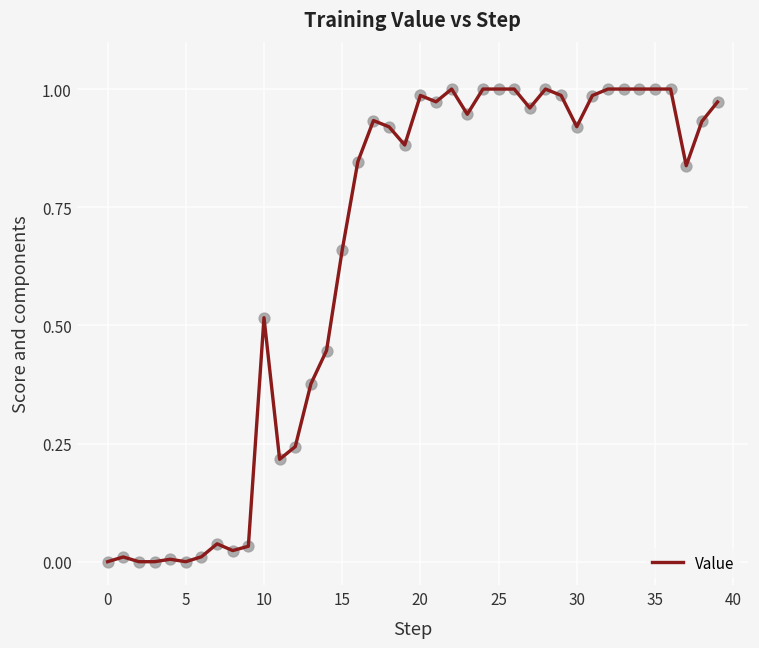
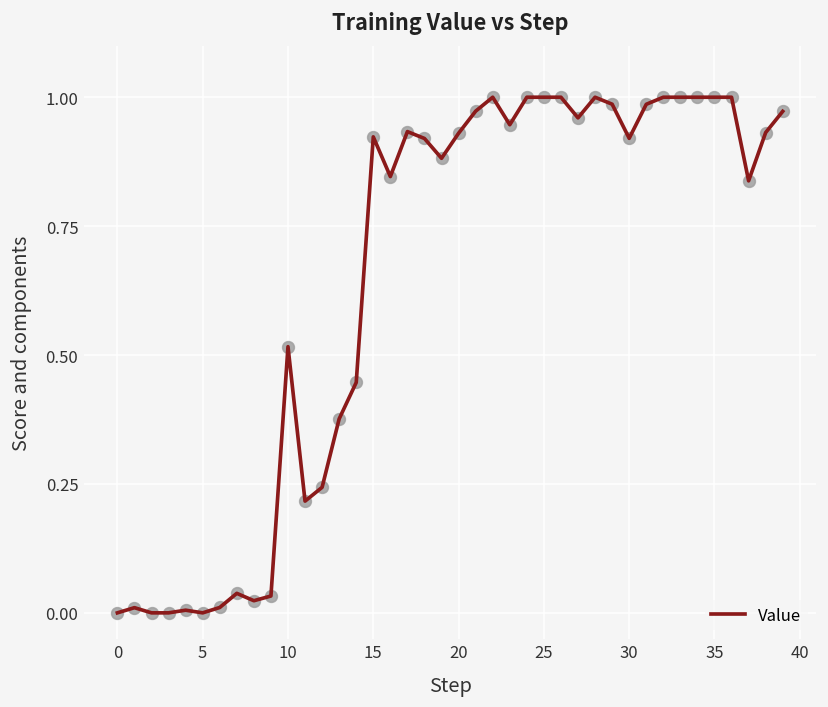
  {
    "0": 0.00,
    "5": 0.00,
    "10": 0.52,
-   "15": 0.66,
-   "20": 0.99,
+   "15": 0.92,
+   "20": 0.93,
    "25": 1.00,
    "30": 0.92,
    "35": 1.00
  }
